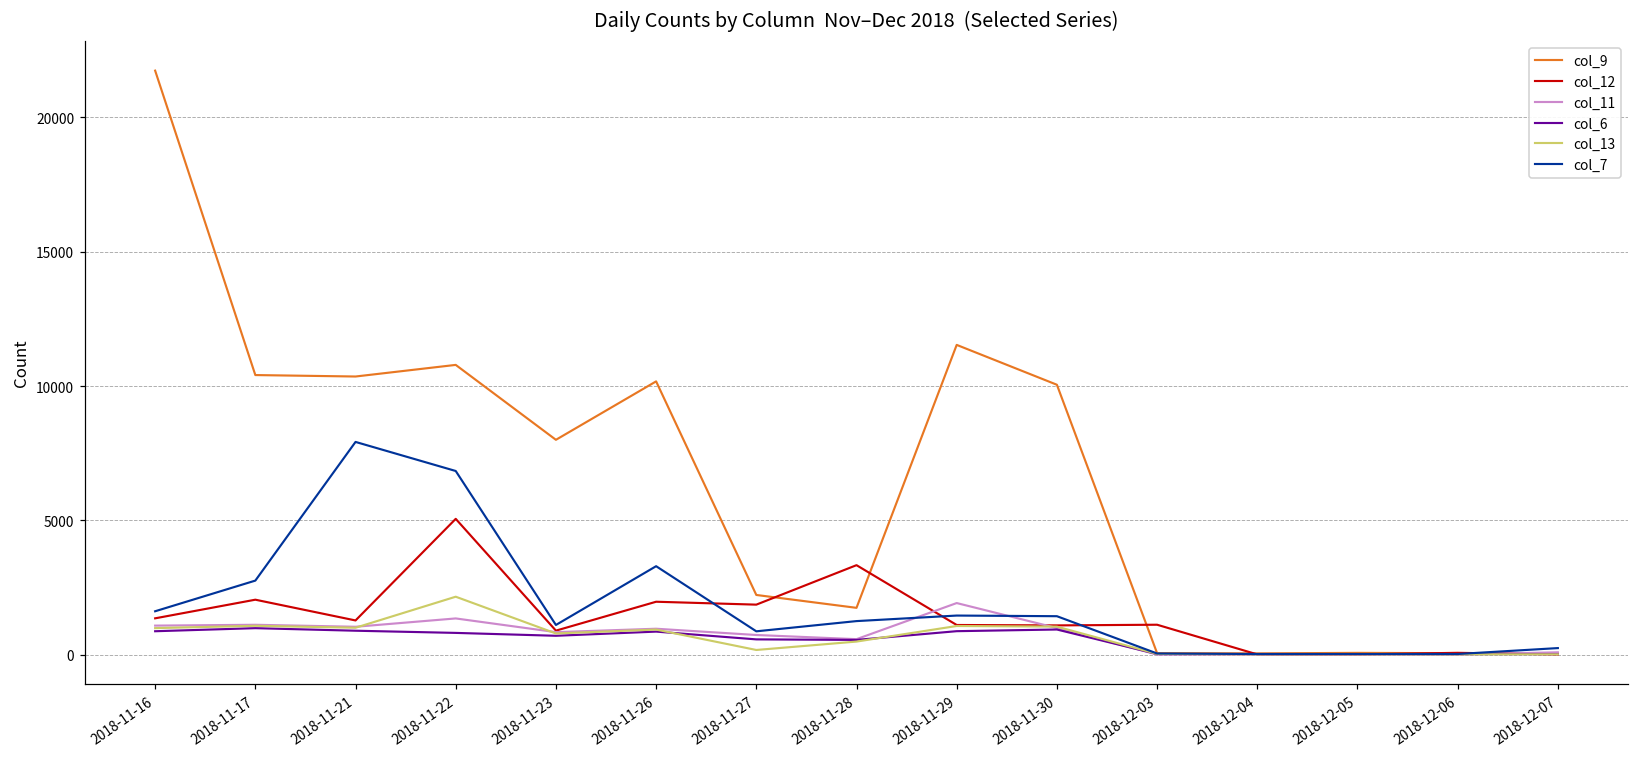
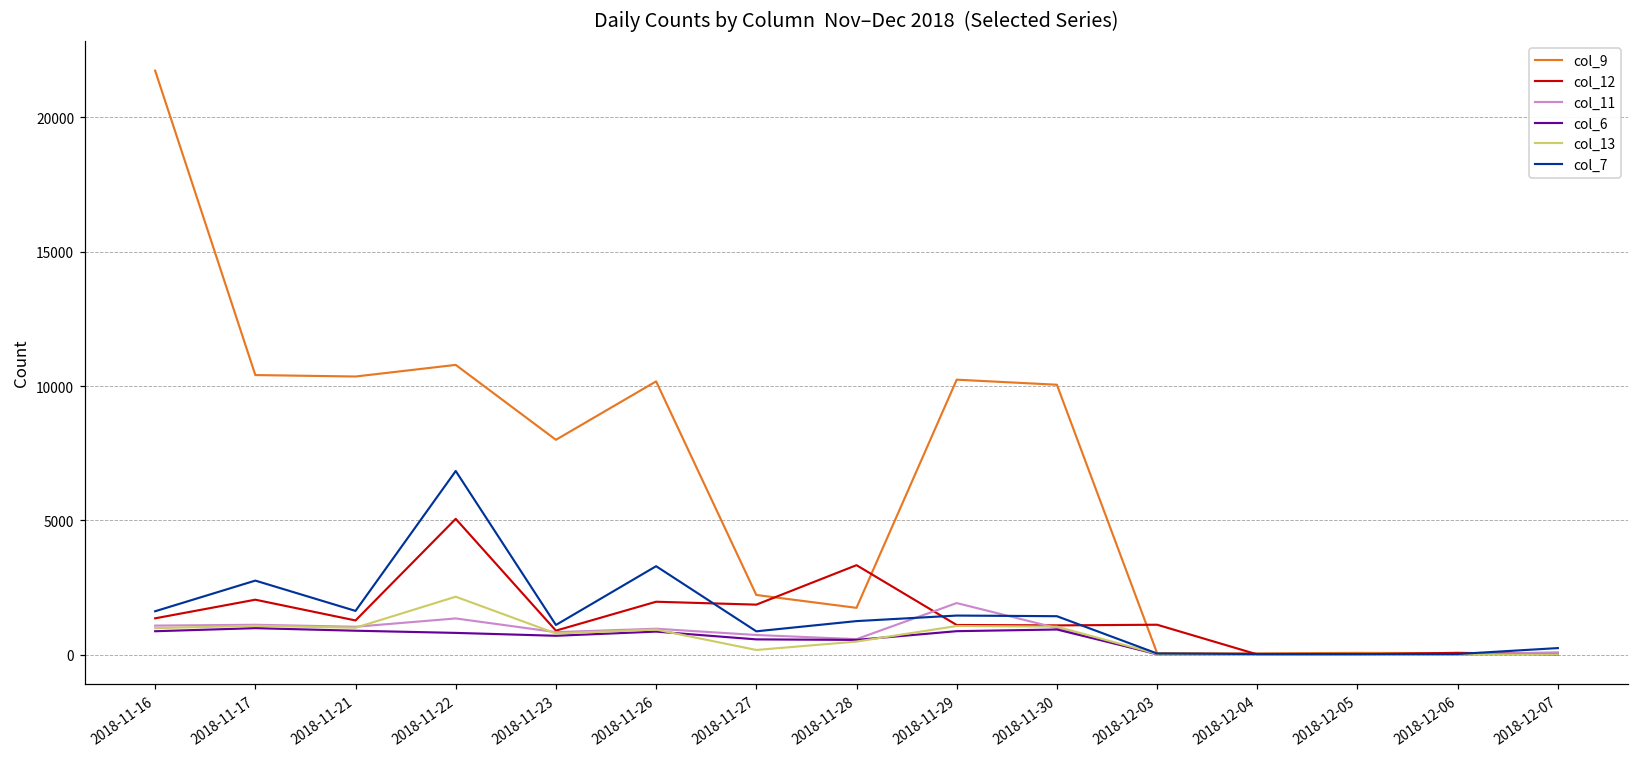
  {
    "col_9": {
      "2018-11-16": 21700,
      "2018-11-17": 10400,
      "2018-11-21": 10400,
      "2018-11-22": 10800,
      "2018-11-23": 8000,
      "2018-11-26": 10200,
      "2018-11-27": 2200,
      "2018-11-28": 1800,
-     "2018-11-29": 11500,
+     "2018-11-29": 10200,
      "2018-11-30": 10000
    },
    "col_12": {
      "2018-11-16": 1400,
      "2018-11-17": 2100,
      "2018-11-21": 1300,
      "2018-11-22": 5100,
      "2018-11-26": 2000,
      "2018-11-27": 1900,
      "2018-11-28": 3300,
      "2018-12-03": 1100
    },
    "col_11": {
      "2018-11-22": 1400,
      "2018-11-27": 700,
      "2018-11-29": 1900
    },
    "col_6": {
      "2018-11-16": 900,
      "2018-11-21": 900,
      "2018-11-22": 800,
      "2018-11-27": 600,
      "2018-11-29": 900
    },
    "col_13": {
      "2018-11-22": 2200,
      "2018-11-27": 200
    },
    "col_7": {
      "2018-11-16": 1600,
      "2018-11-17": 2800,
-     "2018-11-21": 7900,
+     "2018-11-21": 1600,
      "2018-11-22": 6800,
      "2018-11-23": 1100,
      "2018-11-26": 3300,
      "2018-11-27": 900,
      "2018-11-28": 1300,
      "2018-11-29": 1500,
      "2018-11-30": 1400,
      "2018-12-07": 300
    }
  }
